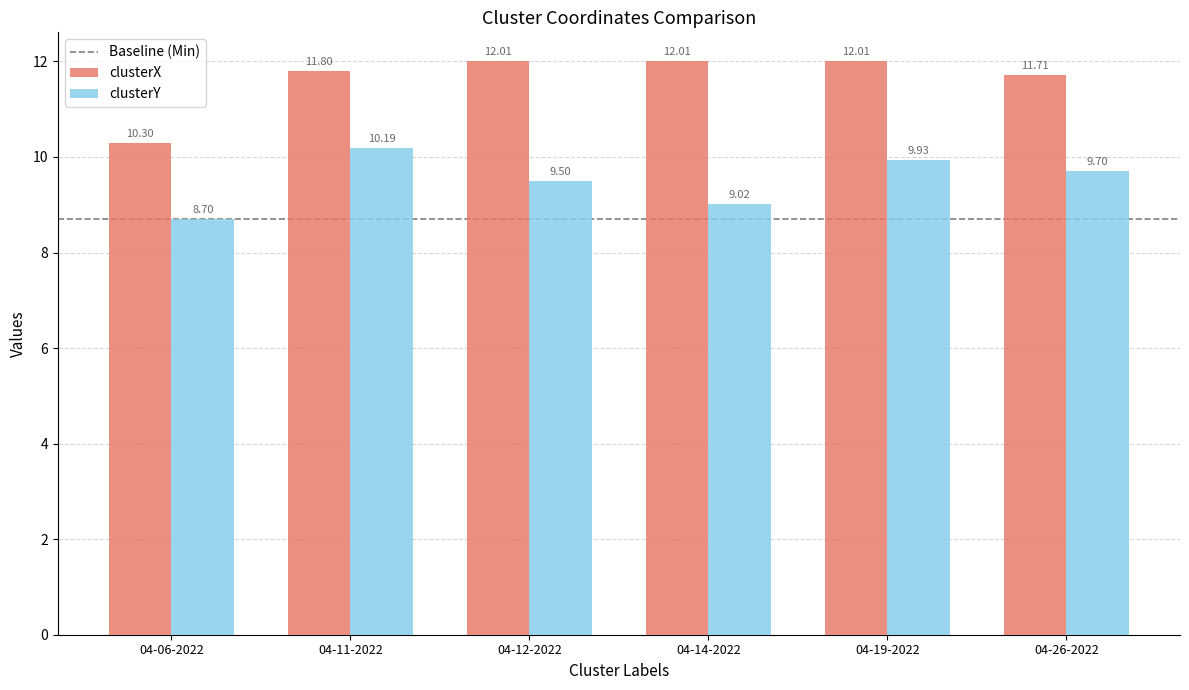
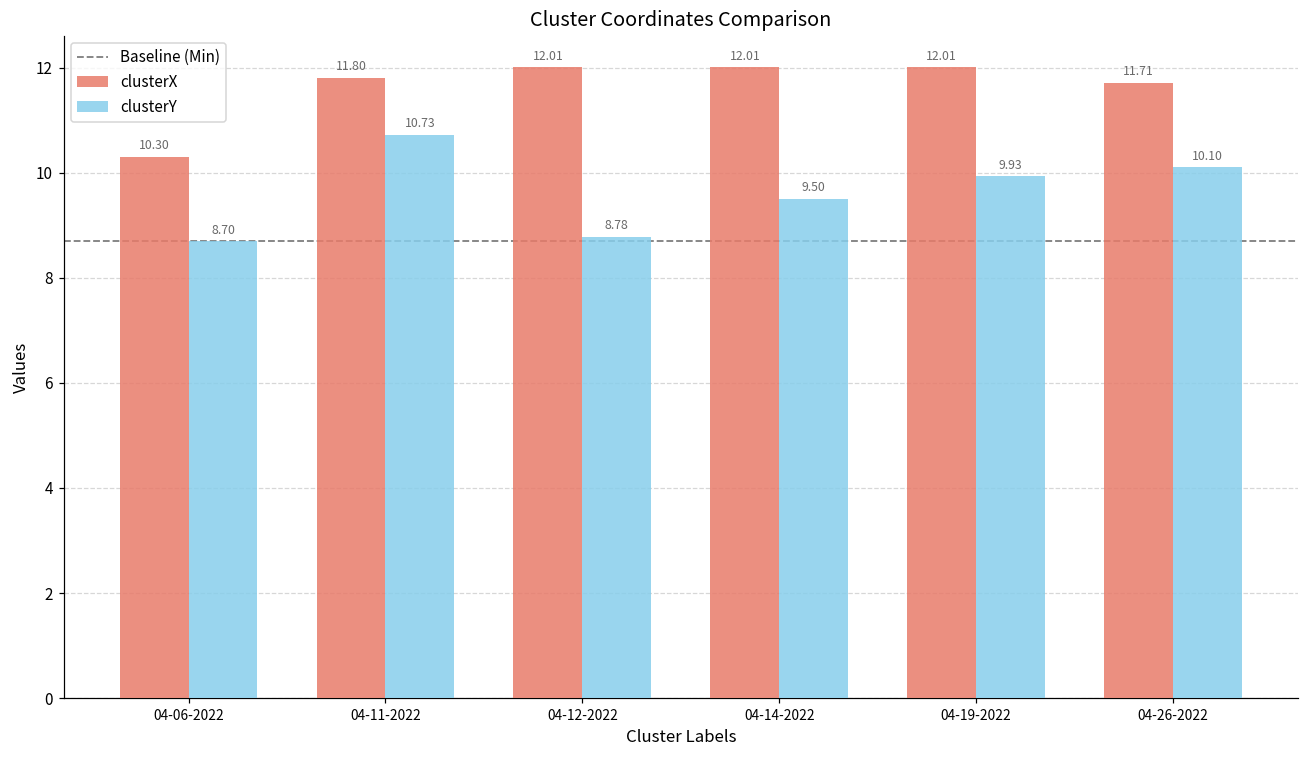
  {
    "clusterX": {
      "04-06-2022": 10.30,
      "04-11-2022": 11.80,
      "04-12-2022": 12.01,
      "04-14-2022": 12.01,
      "04-19-2022": 12.01,
      "04-26-2022": 11.71
    },
    "clusterY": {
      "04-06-2022": 8.70,
-     "04-11-2022": 10.19,
-     "04-12-2022": 9.50,
-     "04-14-2022": 9.02,
+     "04-11-2022": 10.73,
+     "04-12-2022": 8.78,
+     "04-14-2022": 9.50,
      "04-19-2022": 9.93,
-     "04-26-2022": 9.70
+     "04-26-2022": 10.10
    }
  }
